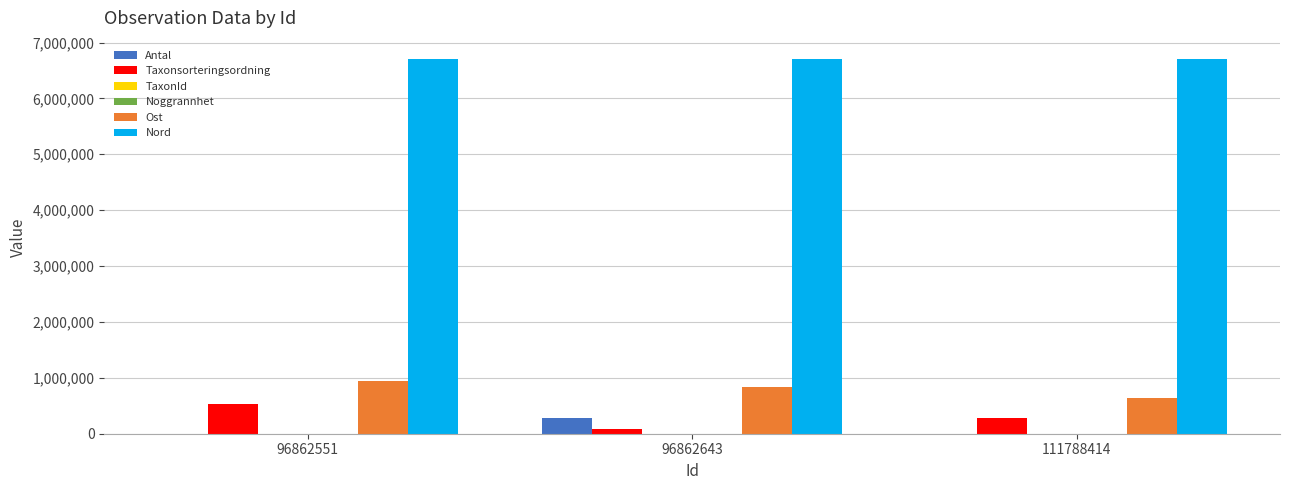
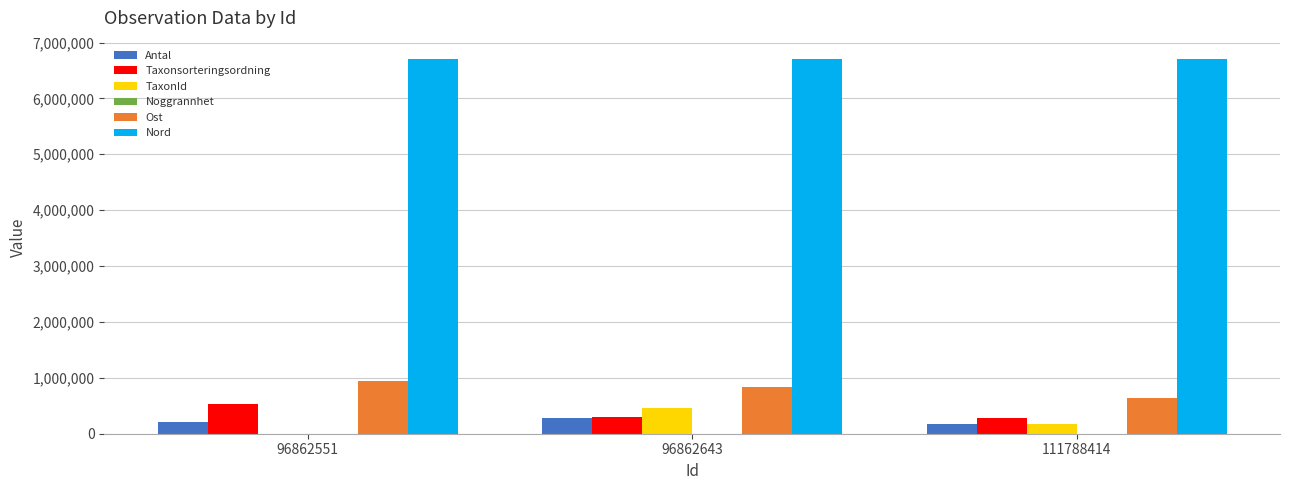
  {
    "Antal": {
-     "96862551": "0",
+     "96862551": "200,000",
      "96862643": "300,000",
-     "111788414": "0"
+     "111788414": "200,000"
    },
    "Taxonsorteringsordning": {
      "96862551": "500,000",
-     "96862643": "100,000",
+     "96862643": "300,000",
      "111788414": "300,000"
    },
    "TaxonId": {
-     "96862643": "0",
-     "111788414": "0"
+     "96862643": "500,000",
+     "111788414": "200,000"
    },
    "Ost": {
      "96862551": "900,000",
      "96862643": "800,000",
      "111788414": "600,000"
    },
    "Nord": {
      "96862551": "6,700,000",
      "96862643": "6,700,000",
      "111788414": "6,700,000"
    }
  }
